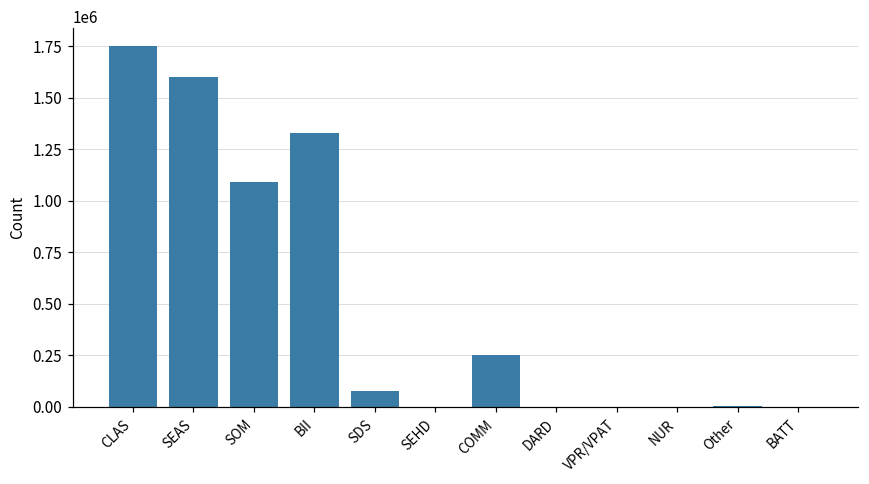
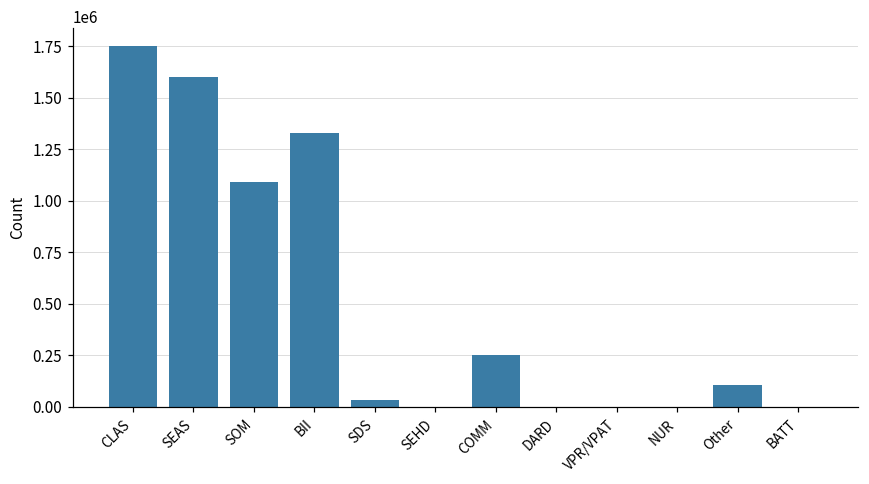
  {
    "CLAS": 1750000,
    "SEAS": 1600000,
    "SOM": 1090000,
    "BII": 1330000,
-   "SDS": 80000,
+   "SDS": 30000,
    "COMM": 250000,
    "VPR/VPAT": 0,
    "NUR": 0,
-   "Other": 10000,
+   "Other": 100000,
    "BATT": 0
  }
